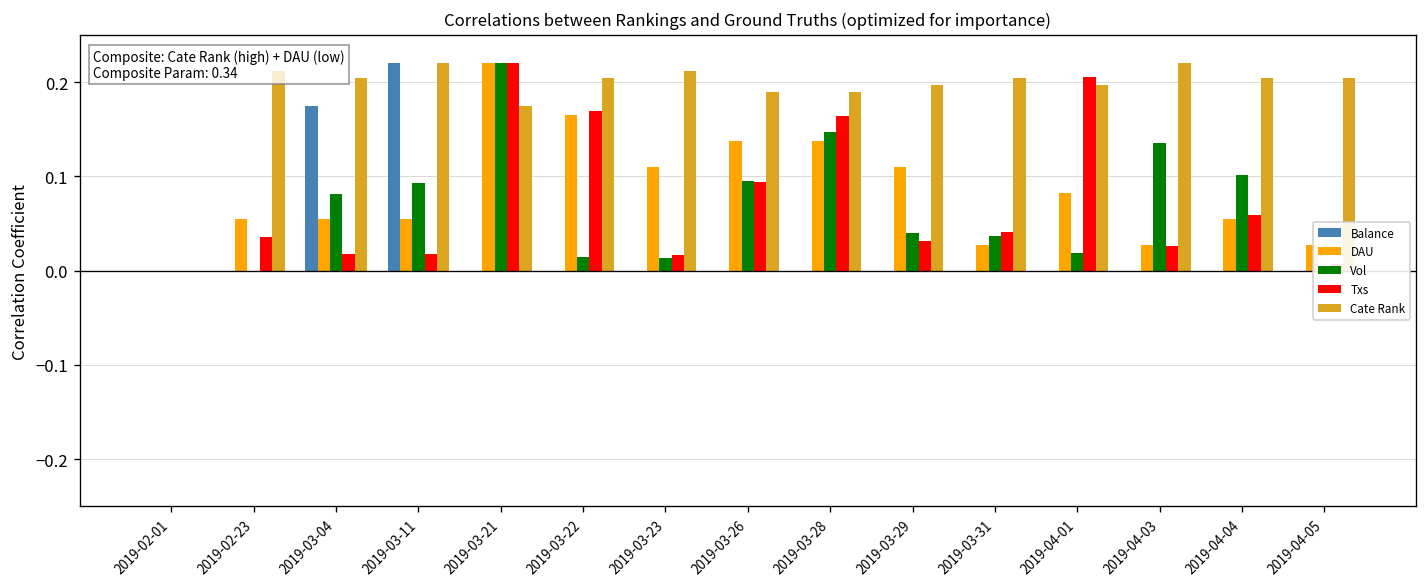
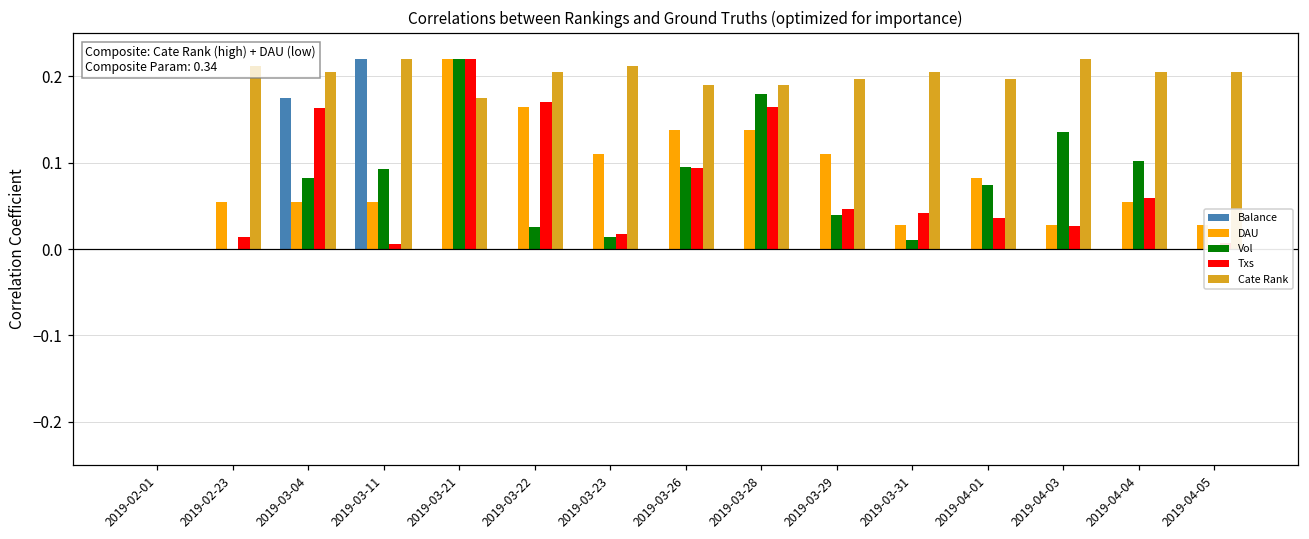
  {
    "Balance": {
      "2019-02-01": 0.00,
      "2019-02-23": 0.00,
      "2019-03-04": 0.17,
      "2019-03-11": 0.22,
      "2019-03-21": 0.00,
      "2019-03-22": 0.00,
      "2019-03-23": 0.00,
      "2019-03-26": 0.00,
      "2019-03-28": 0.00,
      "2019-03-29": 0.00,
      "2019-03-31": 0.00,
      "2019-04-01": 0.00,
      "2019-04-03": 0.00,
      "2019-04-04": 0.00,
      "2019-04-05": 0.00
    },
    "Vol": {
      "2019-02-01": 0.00,
      "2019-02-23": 0.00,
      "2019-03-04": 0.08,
      "2019-03-11": 0.09,
      "2019-03-21": 0.22,
-     "2019-03-22": 0.01,
+     "2019-03-22": 0.03,
      "2019-03-23": 0.01,
      "2019-03-26": 0.09,
-     "2019-03-28": 0.15,
+     "2019-03-28": 0.18,
      "2019-03-29": 0.04,
-     "2019-03-31": 0.04,
-     "2019-04-01": 0.02,
+     "2019-03-31": 0.01,
+     "2019-04-01": 0.07,
      "2019-04-03": 0.14,
      "2019-04-04": 0.10
    },
    "Txs": {
      "2019-02-01": 0.00,
-     "2019-02-23": 0.04,
-     "2019-03-04": 0.02,
-     "2019-03-11": 0.02,
+     "2019-02-23": 0.01,
+     "2019-03-04": 0.16,
+     "2019-03-11": 0.01,
      "2019-03-21": 0.22,
      "2019-03-22": 0.17,
      "2019-03-23": 0.02,
      "2019-03-26": 0.09,
      "2019-03-28": 0.16,
-     "2019-03-29": 0.03,
+     "2019-03-29": 0.05,
      "2019-03-31": 0.04,
-     "2019-04-01": 0.21,
+     "2019-04-01": 0.04,
      "2019-04-03": 0.03,
      "2019-04-04": 0.06
    }
  }
